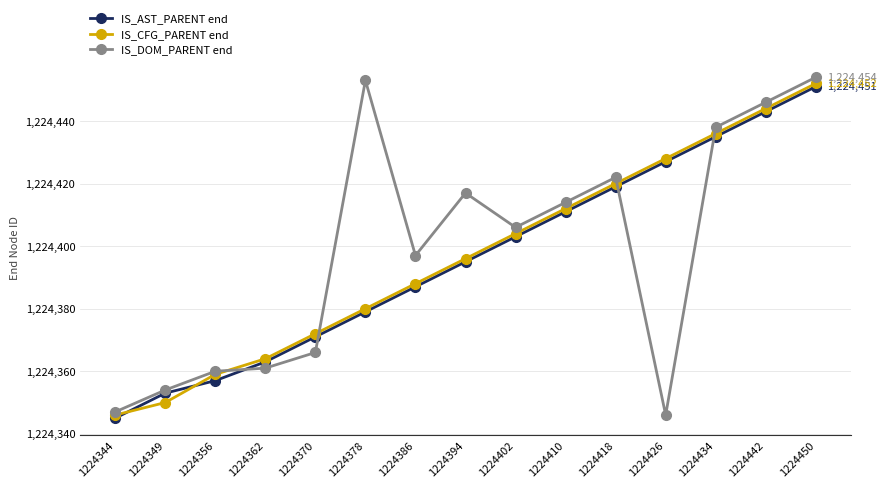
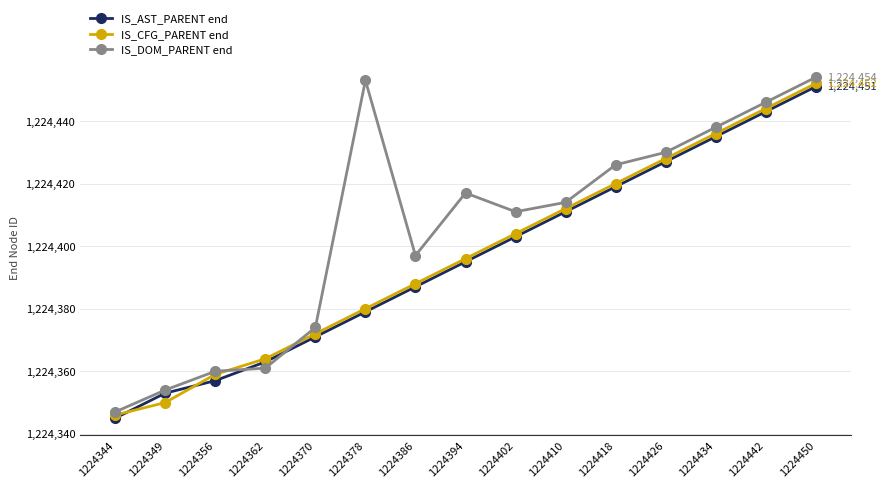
  {
    "IS_AST_PARENT end": {
      "1224344": "1,224,345",
      "1224349": "1,224,353",
      "1224356": "1,224,357",
      "1224362": "1,224,363",
      "1224370": "1,224,371",
      "1224378": "1,224,379",
      "1224386": "1,224,387",
      "1224394": "1,224,395",
      "1224402": "1,224,403",
      "1224410": "1,224,411",
      "1224418": "1,224,419",
      "1224426": "1,224,427",
      "1224434": "1,224,435",
      "1224442": "1,224,443"
    },
    "IS_CFG_PARENT end": {
      "1224344": "1,224,346",
      "1224349": "1,224,350",
      "1224356": "1,224,359",
      "1224362": "1,224,364",
      "1224370": "1,224,372",
      "1224378": "1,224,380",
      "1224386": "1,224,388",
      "1224394": "1,224,396",
      "1224402": "1,224,404",
      "1224410": "1,224,412",
      "1224418": "1,224,420",
      "1224426": "1,224,428",
      "1224434": "1,224,436",
      "1224442": "1,224,444"
    },
    "IS_DOM_PARENT end": {
      "1224344": "1,224,347",
      "1224349": "1,224,354",
      "1224356": "1,224,360",
      "1224362": "1,224,361",
-     "1224370": "1,224,366",
+     "1224370": "1,224,374",
      "1224378": "1,224,453",
      "1224386": "1,224,397",
      "1224394": "1,224,417",
-     "1224402": "1,224,406",
+     "1224402": "1,224,411",
      "1224410": "1,224,414",
-     "1224418": "1,224,422",
-     "1224426": "1,224,346",
+     "1224418": "1,224,426",
+     "1224426": "1,224,430",
      "1224434": "1,224,438",
      "1224442": "1,224,446"
    }
  }
